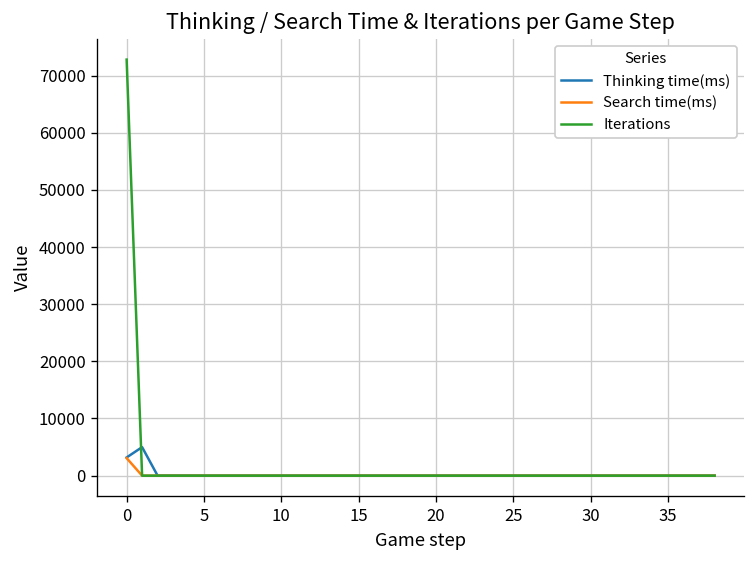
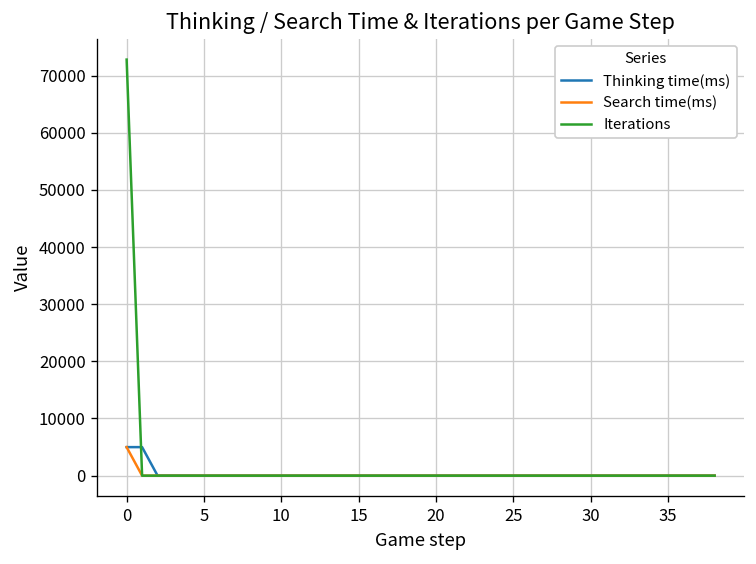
  {
    "Thinking time(ms)": {
-     "0": 3000
+     "0": 5000
    },
    "Search time(ms)": {
-     "0": 3000
+     "0": 5000
    },
    "Iterations": {
      "0": 73000
    }
  }
